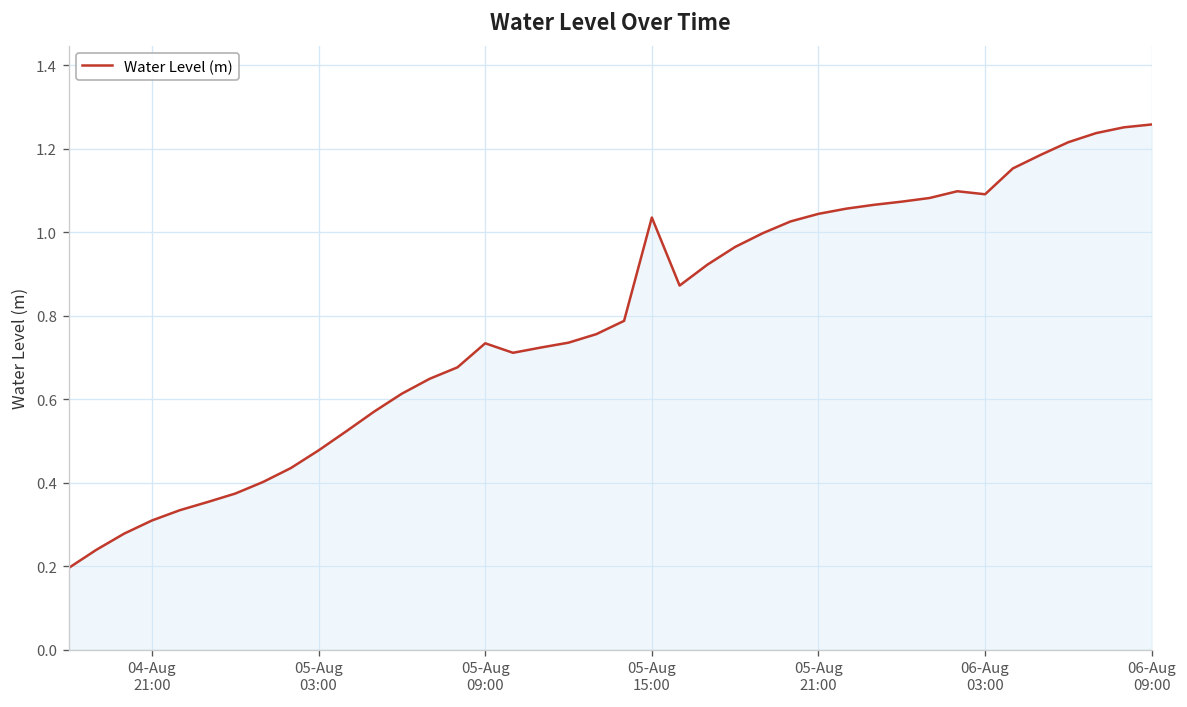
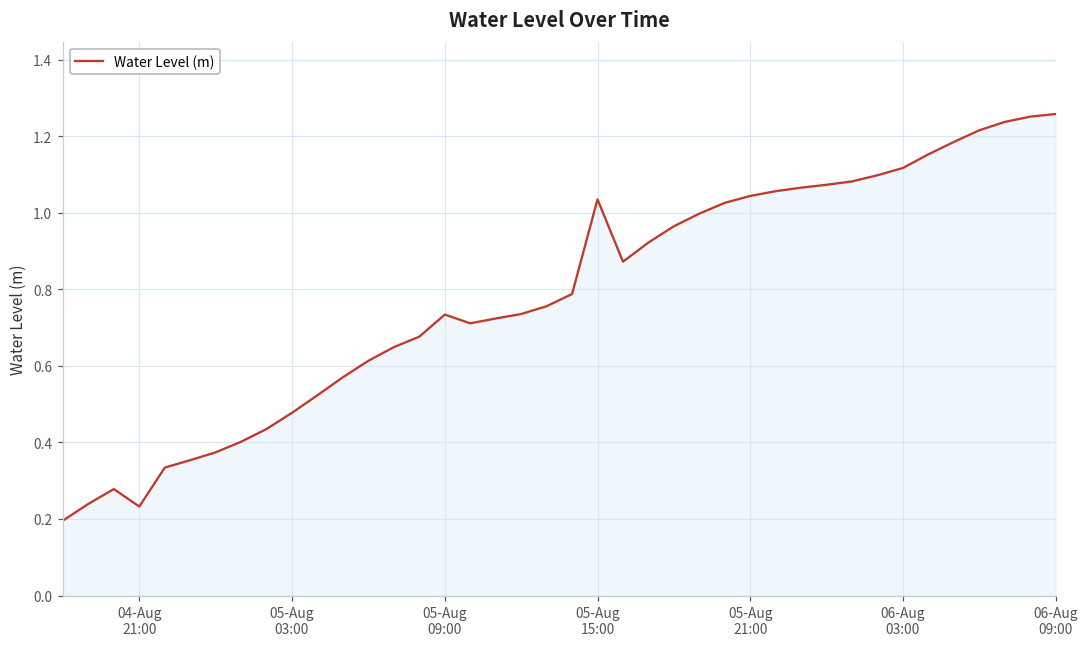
  {
-   "04-Aug 21:00": 0.31,
+   "04-Aug 21:00": 0.23,
    "05-Aug 03:00": 0.48,
    "05-Aug 09:00": 0.73,
    "05-Aug 15:00": 1.04,
    "05-Aug 21:00": 1.04,
-   "06-Aug 03:00": 1.09,
+   "06-Aug 03:00": 1.12,
    "06-Aug 09:00": 1.26
  }
